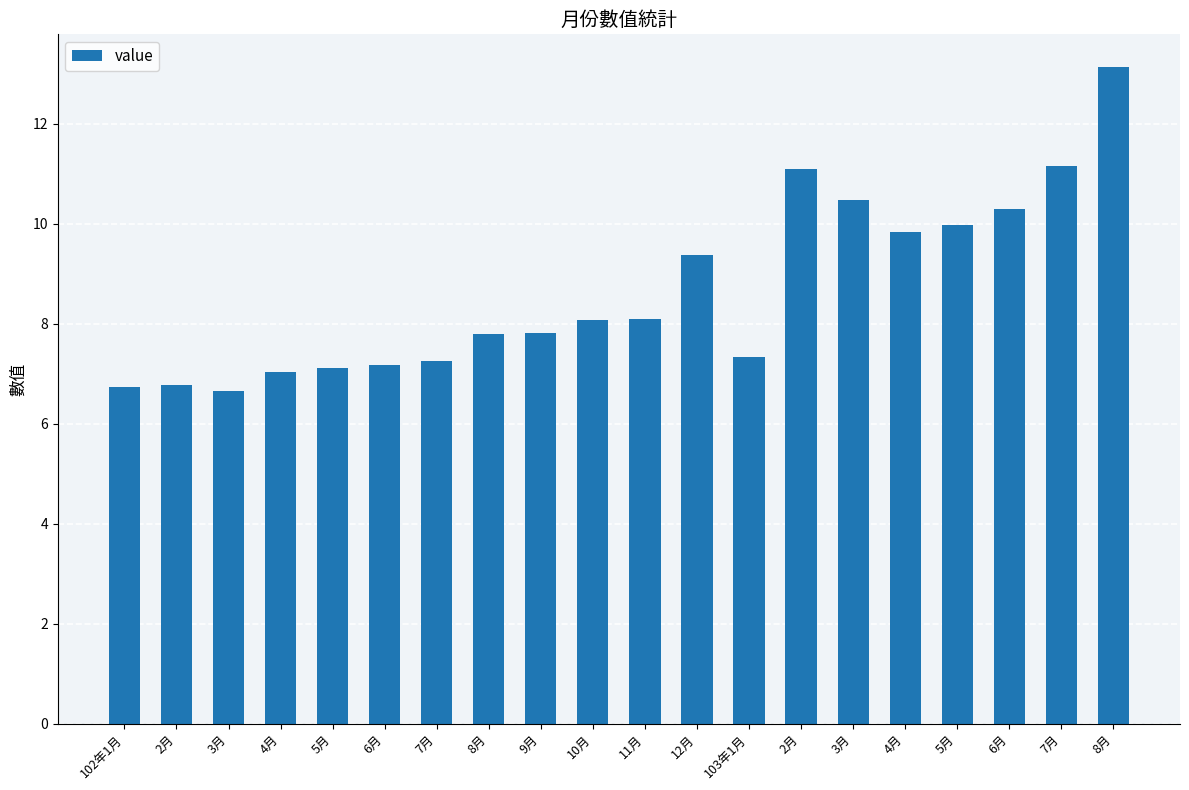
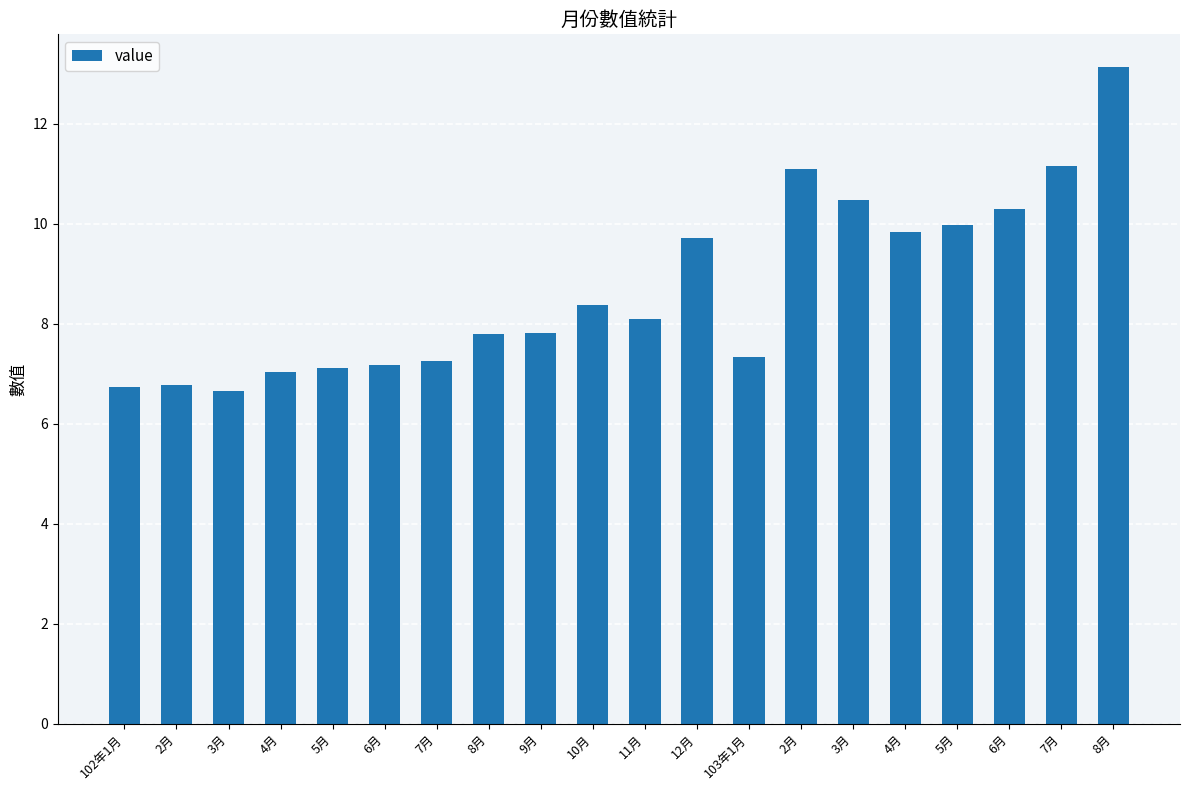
  {
    "102年1月": 6.7,
    "9月": 7.8,
-   "10月": 8.1,
+   "10月": 8.4,
    "11月": 8.1,
-   "12月": 9.4,
+   "12月": 9.7,
    "103年1月": 7.3
  }
